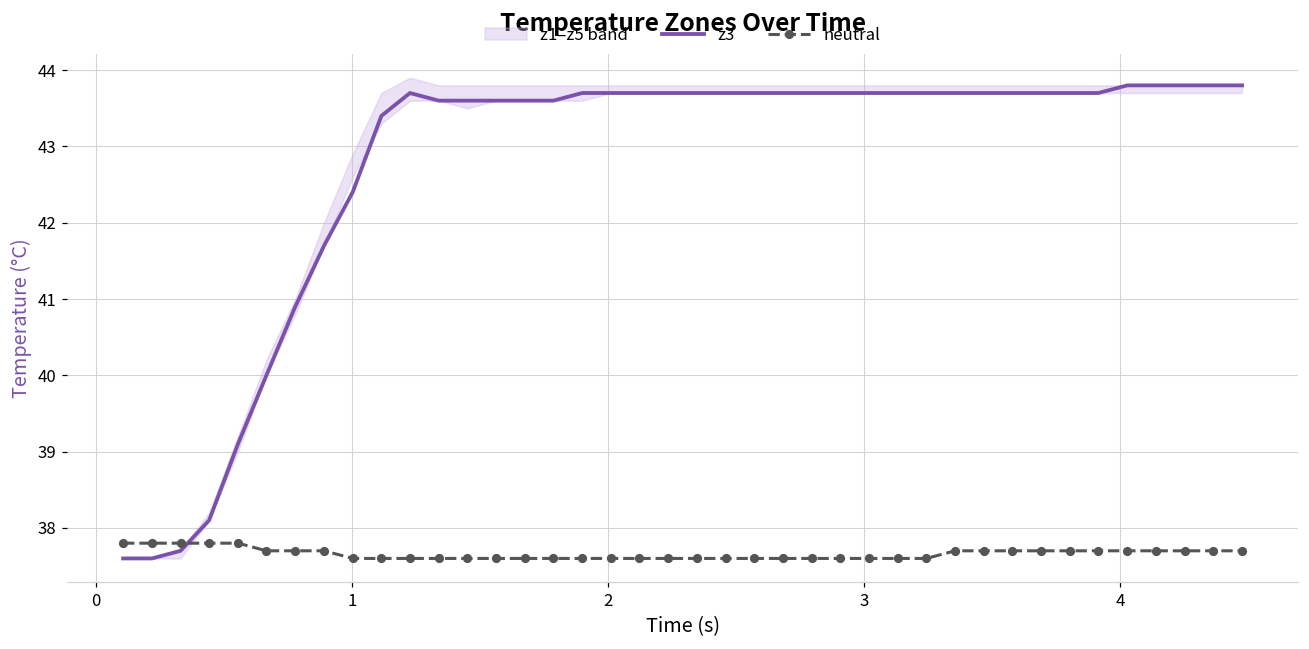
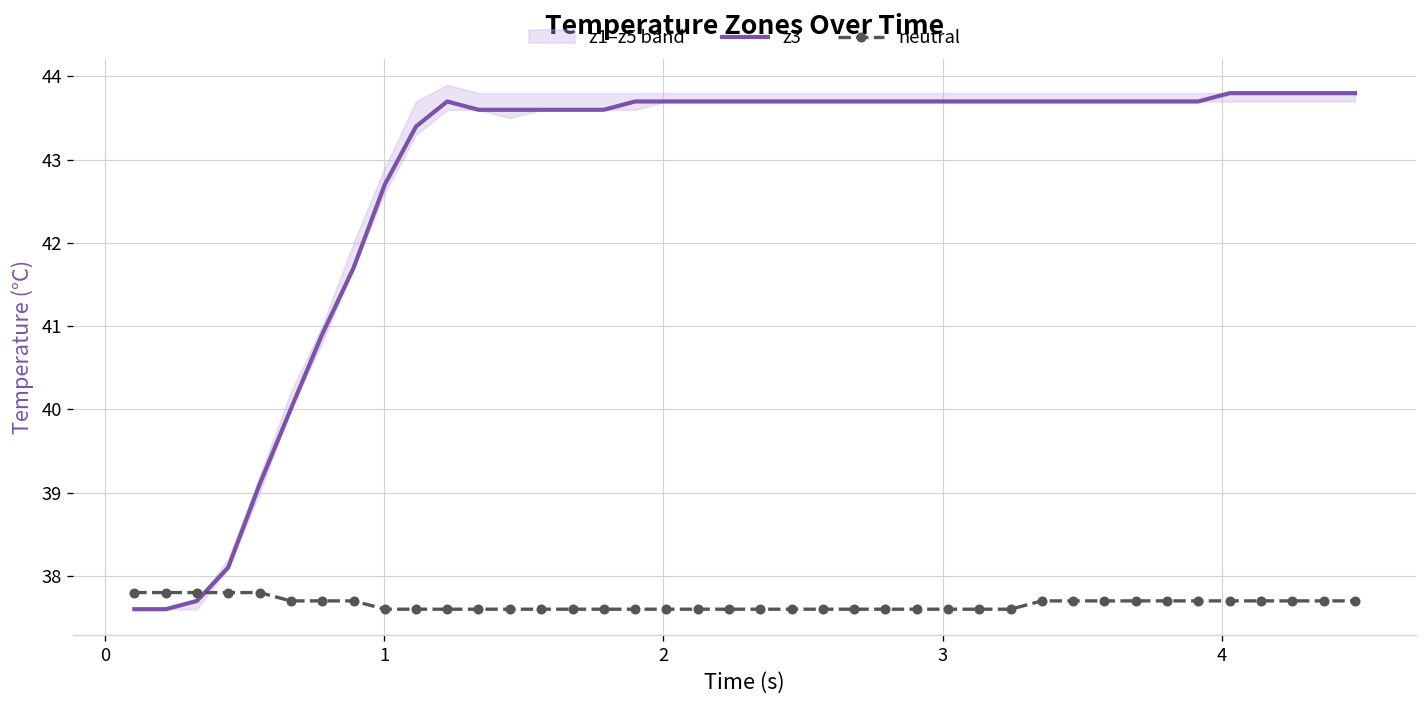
  {
    "z3": {
-     "1": 42.4
+     "1": 42.7
    },
    "neutral": {
      "1": 37.6
    }
  }
